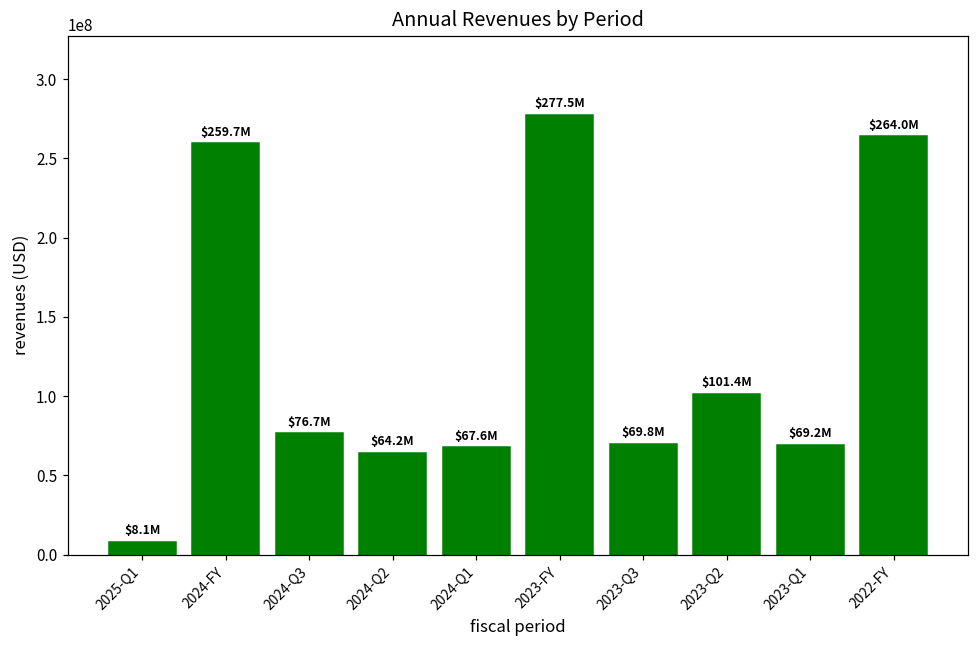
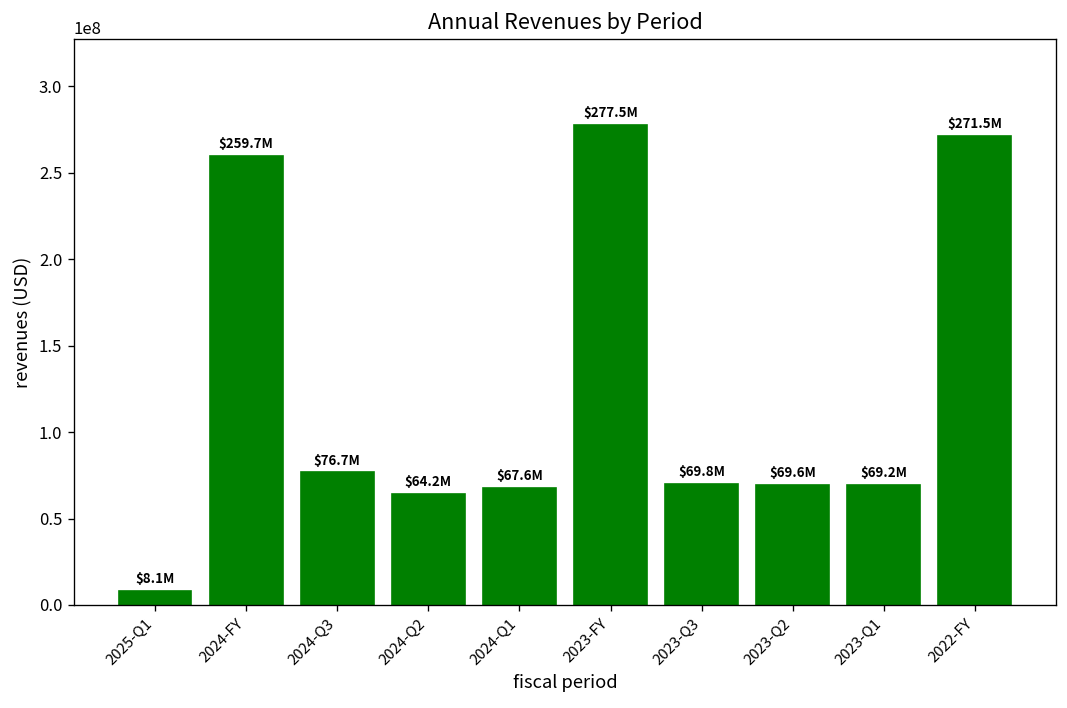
  {
    "2025-Q1": "$8.1M",
    "2024-FY": "$259.7M",
    "2024-Q3": "$76.7M",
    "2024-Q2": "$64.2M",
    "2024-Q1": "$67.6M",
    "2023-FY": "$277.5M",
    "2023-Q3": "$69.8M",
-   "2023-Q2": "$101.4M",
+   "2023-Q2": "$69.6M",
    "2023-Q1": "$69.2M",
-   "2022-FY": "$264.0M"
+   "2022-FY": "$271.5M"
  }
